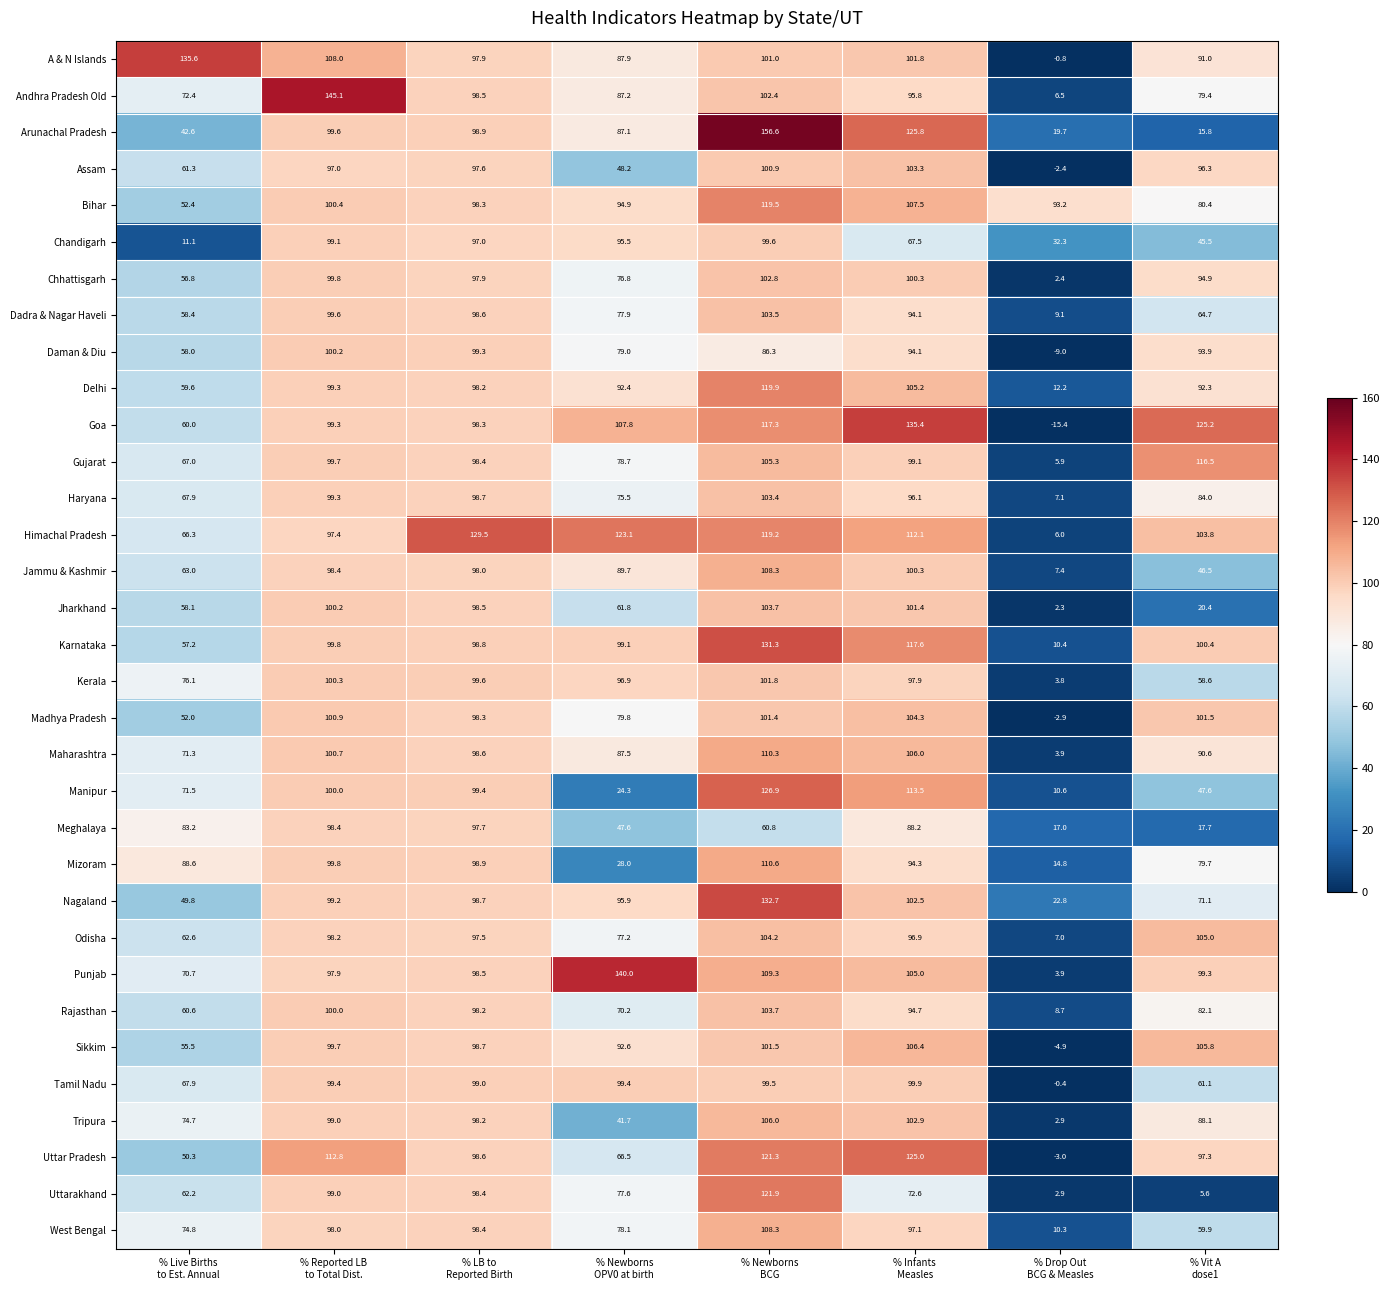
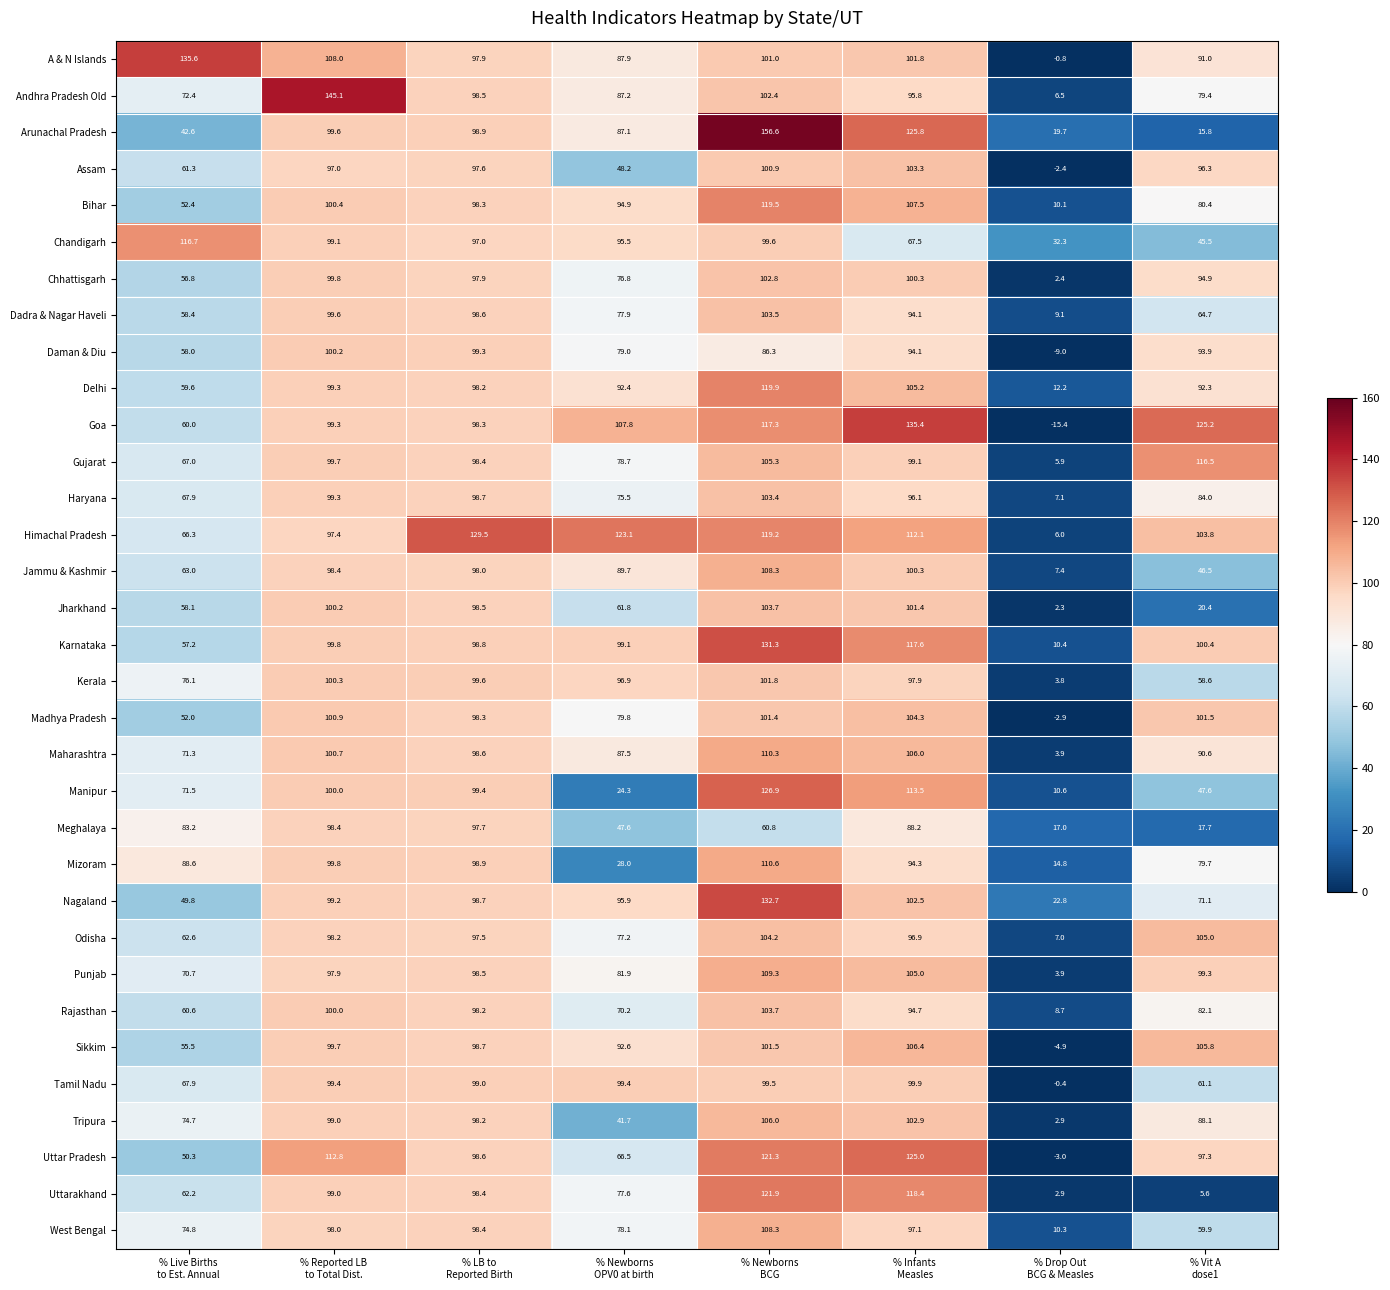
  {
    "Bihar": {
      "% Live Births to Est. Annual": 52.4,
      "% Reported LB to Total Dist.": 100.4,
      "% LB to Reported Birth": 98.3,
      "% Newborns OPV0 at birth": 94.9,
      "% Newborns BCG": 119.5,
      "% Infants Measles": 107.5,
-     "% Drop Out BCG & Measles": 93.2,
+     "% Drop Out BCG & Measles": 10.1,
      "% Vit A dose1": 80.4
    },
    "Chandigarh": {
-     "% Live Births to Est. Annual": 11.1,
+     "% Live Births to Est. Annual": 116.7,
      "% Reported LB to Total Dist.": 99.1,
      "% LB to Reported Birth": 97.0,
      "% Newborns OPV0 at birth": 95.5,
      "% Newborns BCG": 99.6,
      "% Infants Measles": 67.5,
      "% Drop Out BCG & Measles": 32.3,
      "% Vit A dose1": 45.5
    },
    "Punjab": {
      "% Live Births to Est. Annual": 70.7,
      "% Reported LB to Total Dist.": 97.9,
      "% LB to Reported Birth": 98.5,
-     "% Newborns OPV0 at birth": 140.0,
+     "% Newborns OPV0 at birth": 81.9,
      "% Newborns BCG": 109.3,
      "% Infants Measles": 105.0,
      "% Drop Out BCG & Measles": 3.9,
      "% Vit A dose1": 99.3
    },
    "Uttarakhand": {
      "% Live Births to Est. Annual": 62.2,
      "% Reported LB to Total Dist.": 99.0,
      "% LB to Reported Birth": 98.4,
      "% Newborns OPV0 at birth": 77.6,
      "% Newborns BCG": 121.9,
-     "% Infants Measles": 72.6,
+     "% Infants Measles": 118.4,
      "% Drop Out BCG & Measles": 2.9,
      "% Vit A dose1": 5.6
    }
  }
